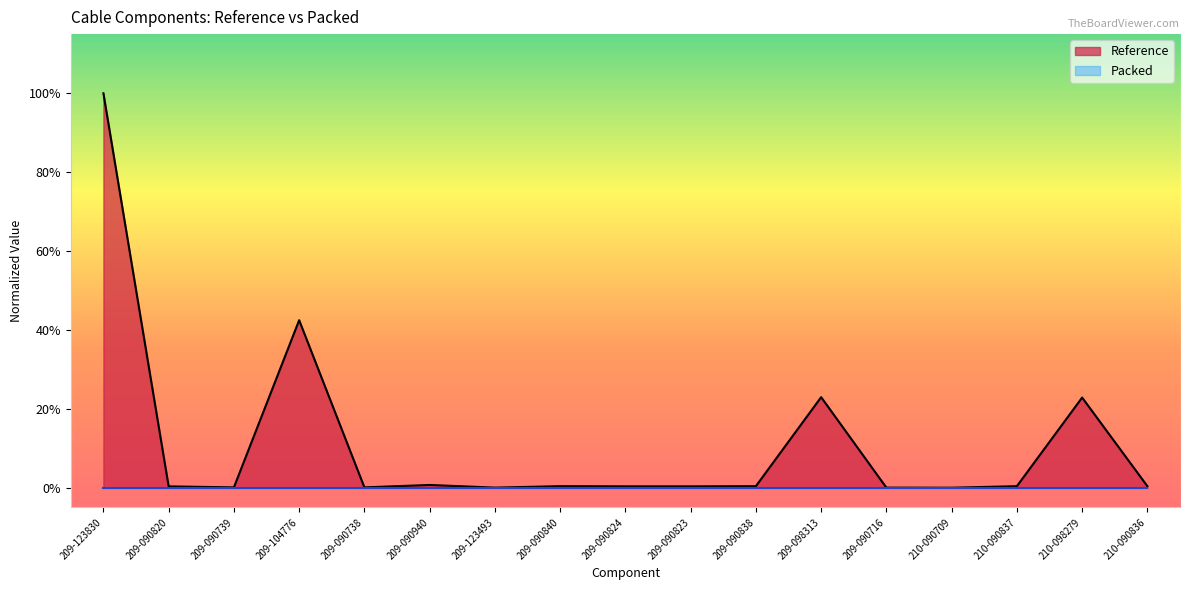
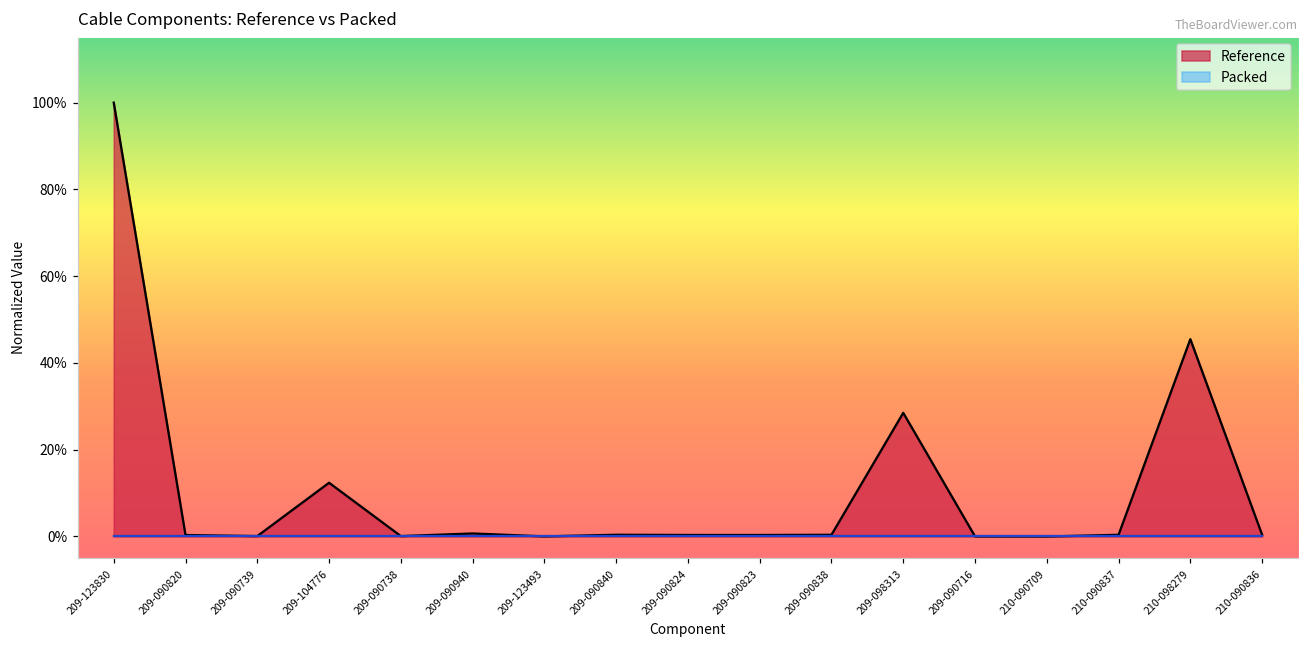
  {
    "Reference": {
      "209-123830": "100%",
-     "209-104776": "42%",
+     "209-104776": "12%",
      "209-090940": "1%",
-     "209-098313": "23%",
-     "210-098279": "23%"
+     "209-098313": "28%",
+     "210-098279": "45%"
    },
    "Packed": {
      "209-123830": "0%",
      "209-104776": "0%",
      "209-090940": "0%",
      "209-098313": "0%",
      "210-098279": "0%"
    }
  }
